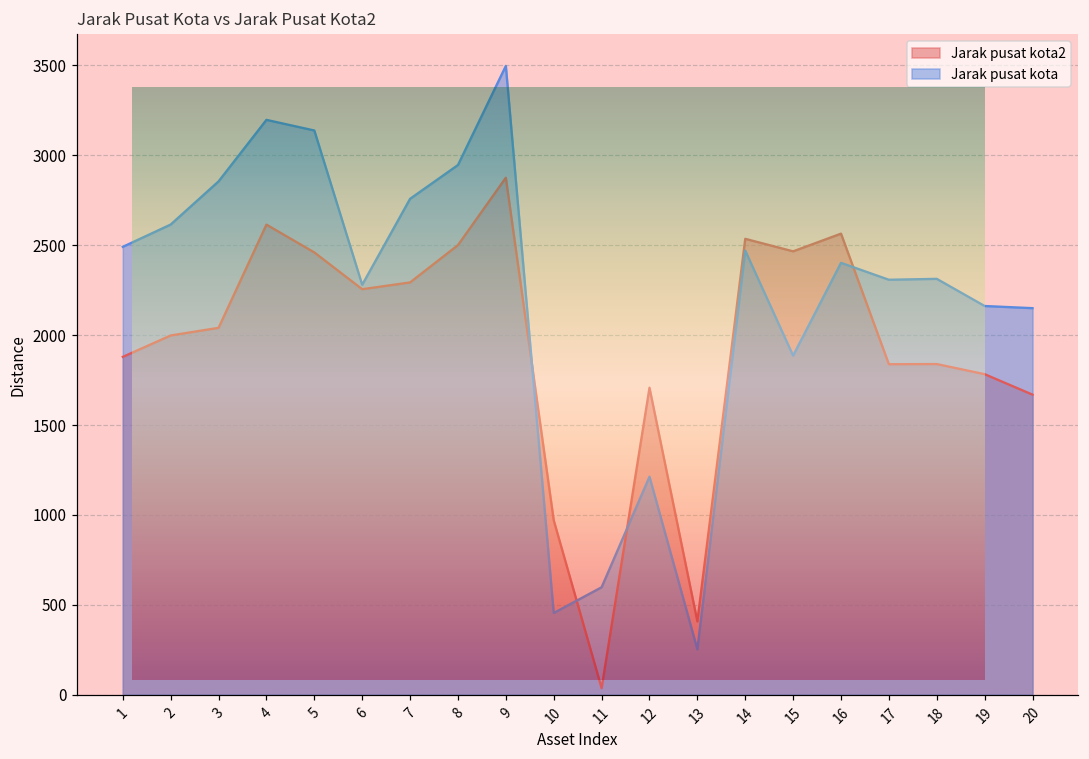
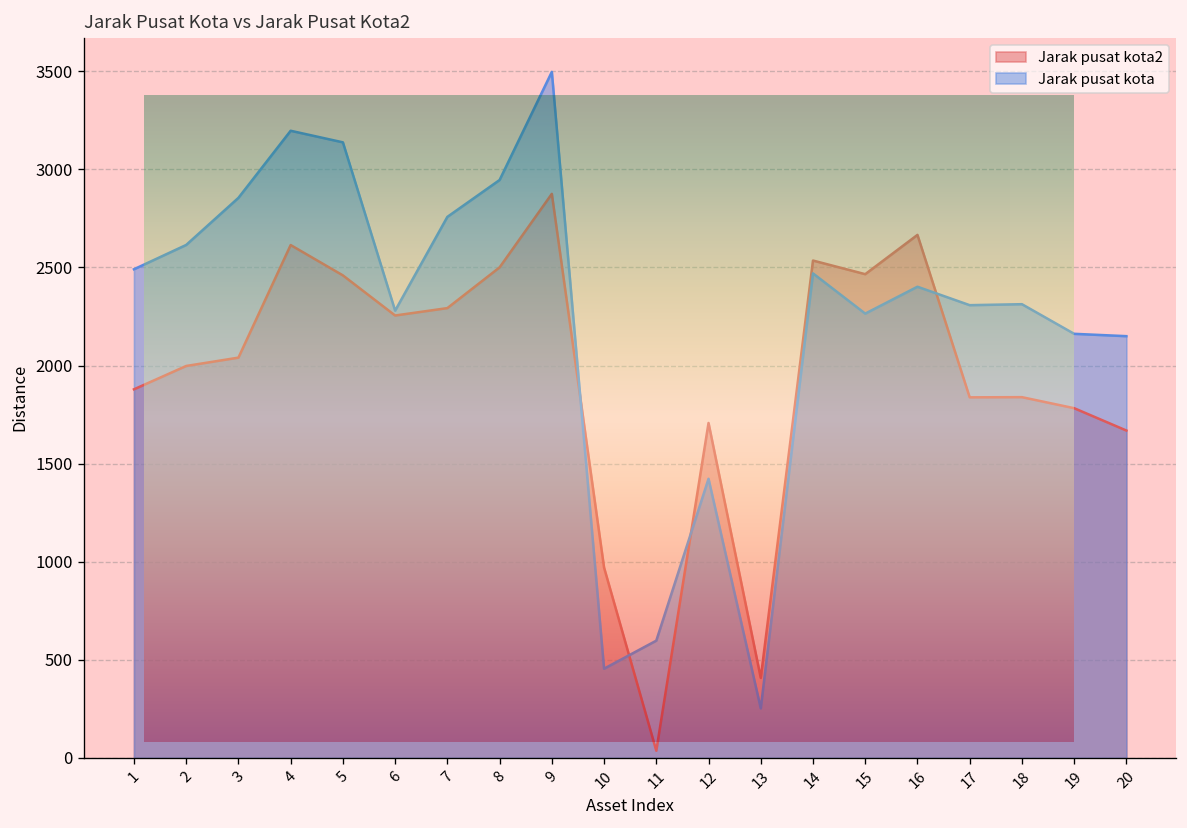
  {
    "Jarak Pusat Kota vs Jarak Pusat Kota2": {
      "Jarak pusat kota2": {
        "1": 1880,
        "2": 2000,
        "3": 2040,
        "4": 2610,
        "5": 2460,
        "6": 2260,
        "7": 2290,
        "8": 2500,
        "9": 2880,
        "10": 970,
        "11": 40,
        "12": 1710,
        "13": 410,
        "14": 2540,
        "15": 2470,
-       "16": 2560,
+       "16": 2670,
        "17": 1840,
        "18": 1840,
        "19": 1780,
        "20": 1670
      },
      "Jarak pusat kota": {
        "1": 2490,
        "2": 2620,
        "3": 2860,
        "4": 3200,
        "5": 3140,
        "6": 2280,
        "7": 2760,
        "8": 2950,
        "9": 3500,
        "10": 460,
        "11": 600,
-       "12": 1210,
+       "12": 1420,
        "13": 250,
        "14": 2470,
-       "15": 1890,
+       "15": 2270,
        "16": 2400,
        "17": 2310,
        "18": 2310,
        "19": 2160,
        "20": 2150
      }
    }
  }
